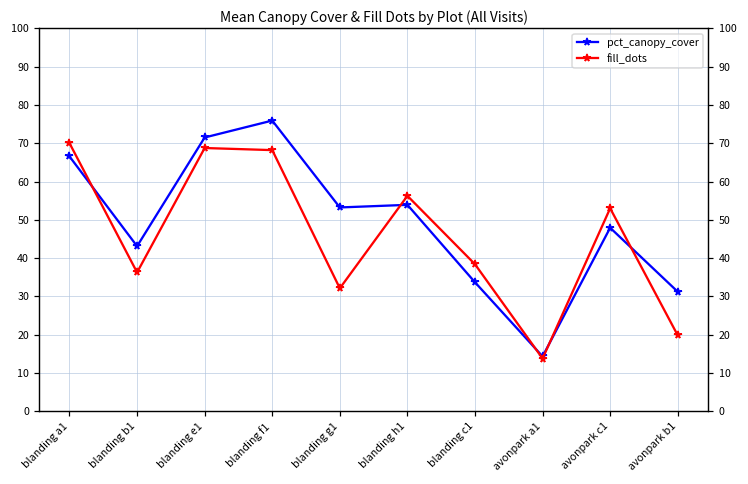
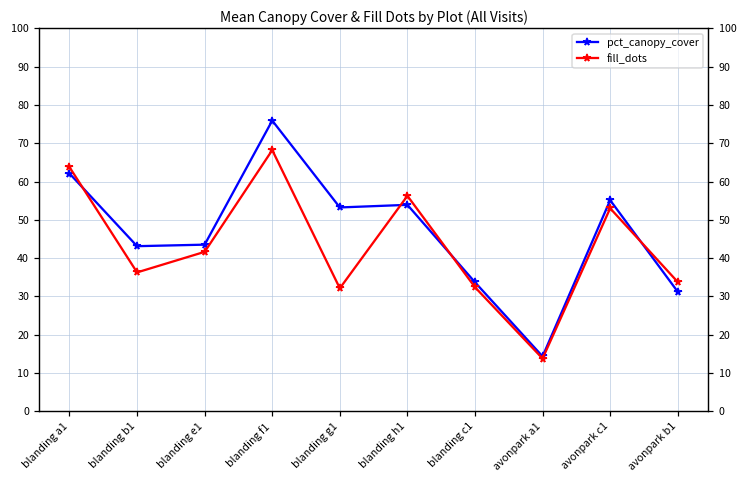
  {
    "pct_canopy_cover": {
-     "blanding a1": 67,
+     "blanding a1": 62,
      "blanding b1": 43,
-     "blanding e1": 72,
+     "blanding e1": 44,
      "blanding f1": 76,
      "blanding g1": 53,
      "blanding h1": 54,
      "blanding c1": 34,
-     "avonpark c1": 48,
+     "avonpark c1": 55,
      "avonpark b1": 31
    },
    "fill_dots": {
-     "blanding a1": 70,
+     "blanding a1": 64,
      "blanding b1": 36,
-     "blanding e1": 69,
+     "blanding e1": 42,
      "blanding f1": 68,
      "blanding g1": 32,
      "blanding h1": 56,
-     "blanding c1": 38,
+     "blanding c1": 32,
      "avonpark c1": 53,
-     "avonpark b1": 20
+     "avonpark b1": 34
    }
  }
